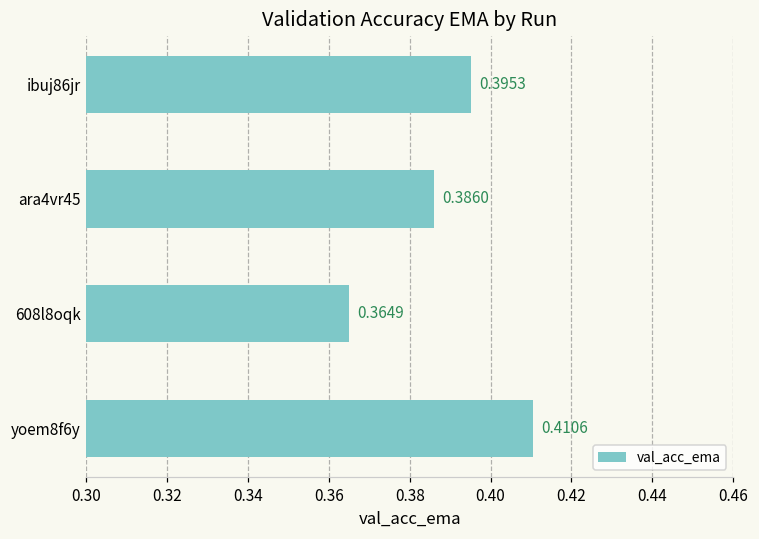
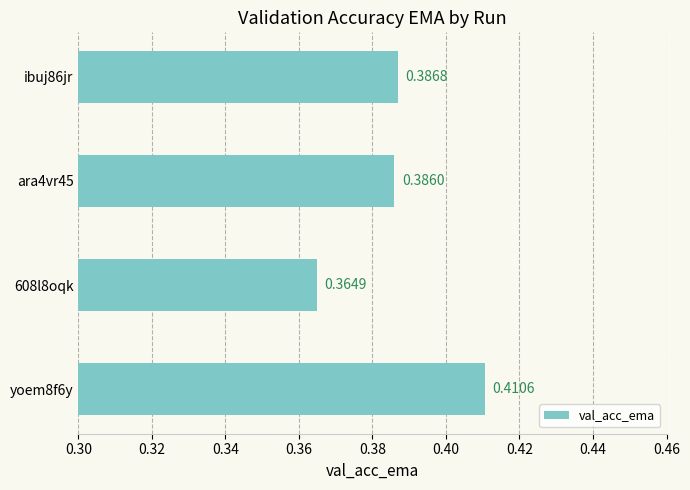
  {
-   "ibuj86jr": 0.3953,
+   "ibuj86jr": 0.3868,
    "ara4vr45": 0.3860,
    "608l8oqk": 0.3649,
    "yoem8f6y": 0.4106
  }
